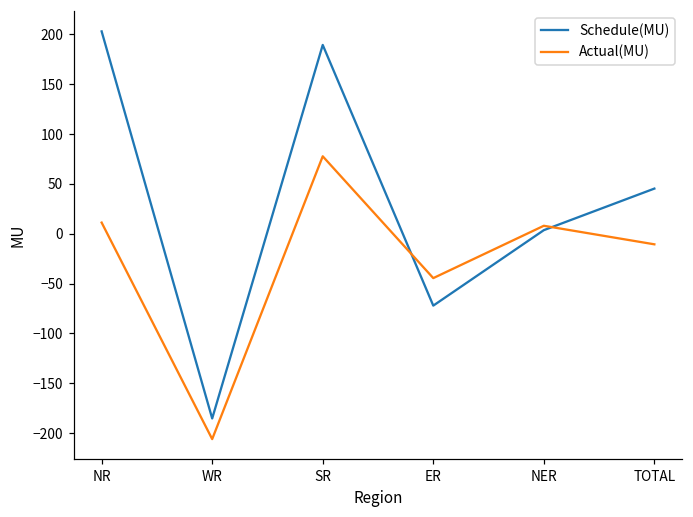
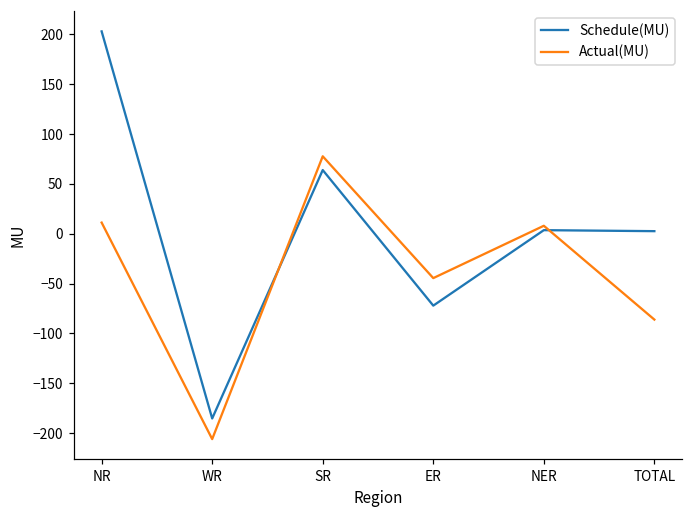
  {
    "Schedule(MU)": {
      "NR": 200,
      "WR": -190,
-     "SR": 190,
+     "SR": 60,
      "ER": -70,
      "NER": 0,
-     "TOTAL": 50
+     "TOTAL": 0
    },
    "Actual(MU)": {
      "NR": 10,
      "WR": -210,
      "SR": 80,
      "ER": -40,
      "NER": 10,
-     "TOTAL": -10
+     "TOTAL": -90
    }
  }
